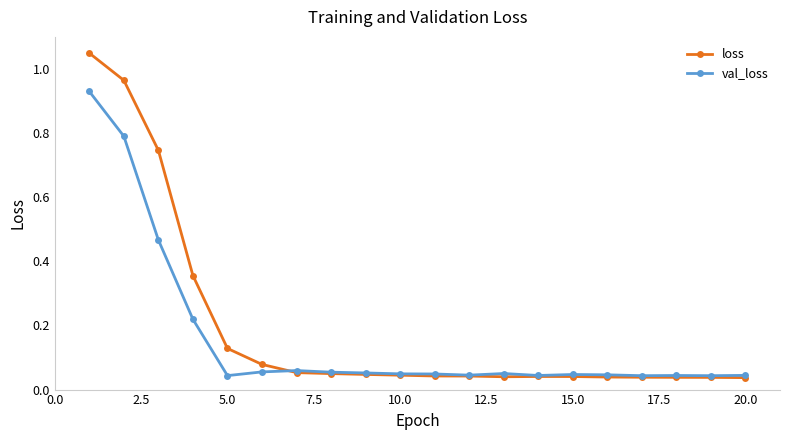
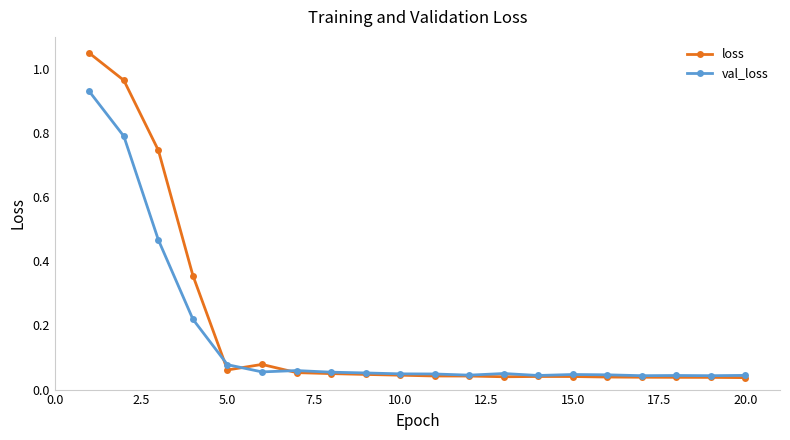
  {
    "loss": {
-     "5.0": 0.13
+     "5.0": 0.06
    },
    "val_loss": {
-     "5.0": 0.04
+     "5.0": 0.08
    }
  }
